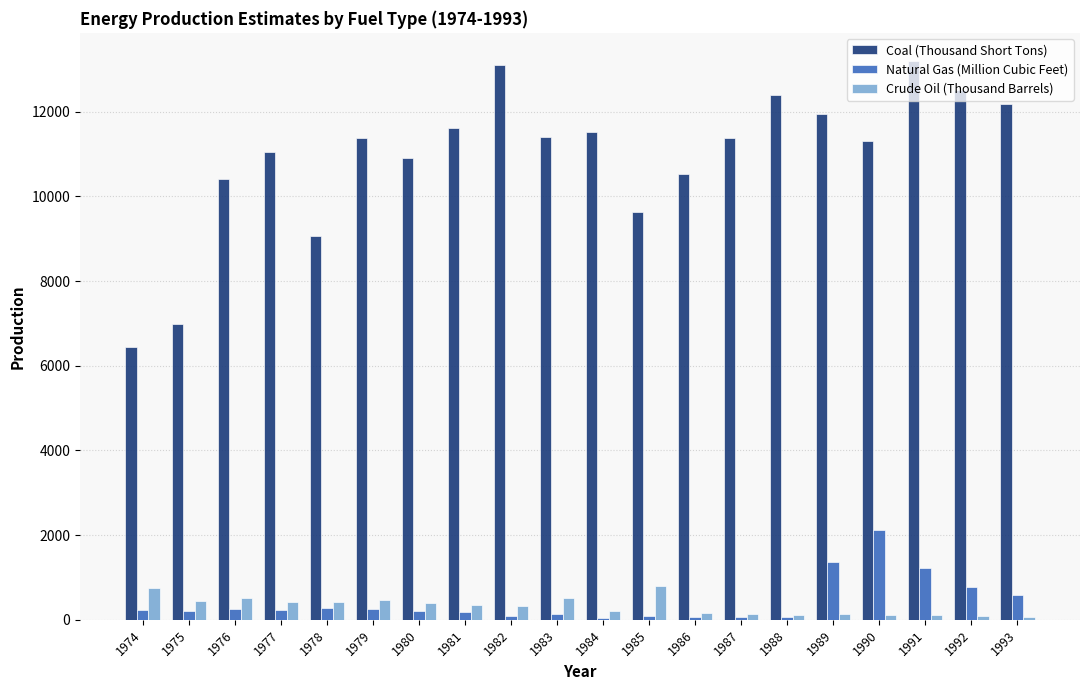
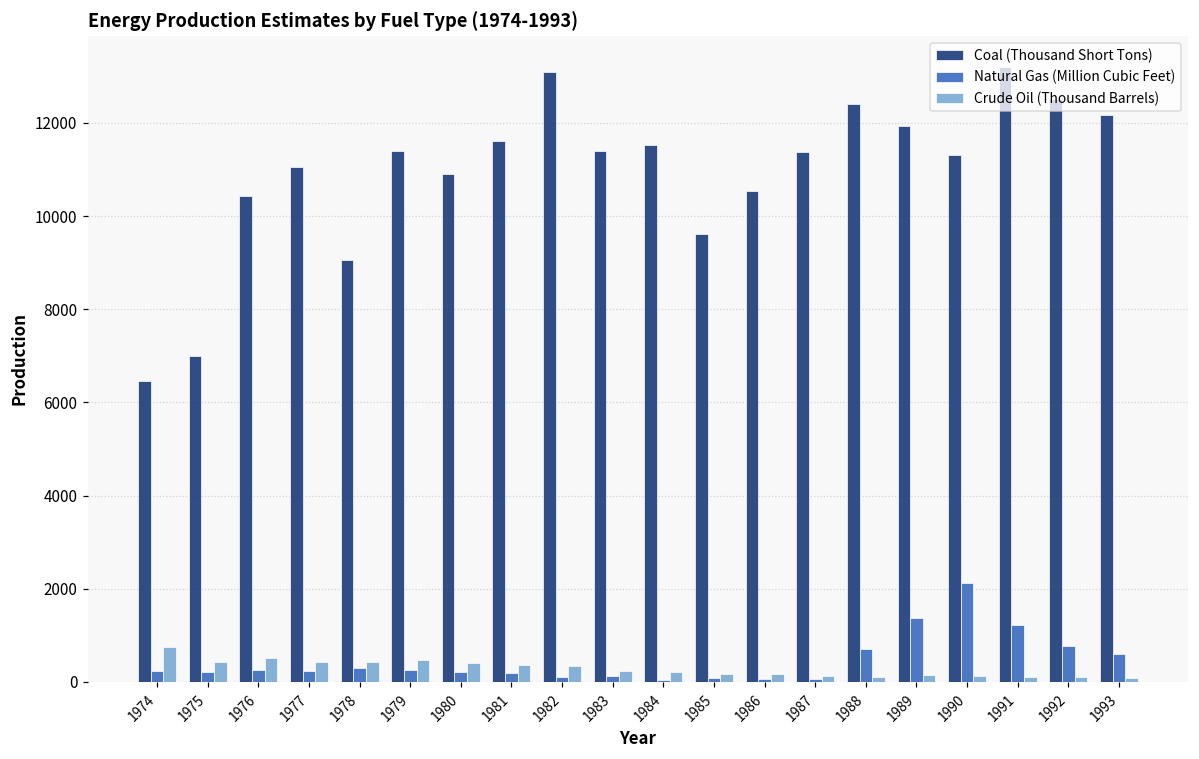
  {
    "Coal (Thousand Short Tons)": {
      "1974": 6400,
      "1975": 7000,
      "1976": 10400,
      "1977": 11100,
      "1978": 9100,
      "1979": 11400,
      "1980": 10900,
      "1981": 11600,
      "1982": 13100,
      "1983": 11400,
      "1984": 11500,
      "1985": 9600,
      "1986": 10500,
      "1987": 11400,
      "1988": 12400,
      "1989": 11900,
      "1990": 11300,
      "1993": 12200
    },
    "Natural Gas (Million Cubic Feet)": {
      "1974": 200,
      "1975": 200,
      "1976": 300,
      "1977": 200,
      "1978": 300,
      "1979": 200,
      "1980": 200,
      "1981": 200,
      "1982": 100,
      "1983": 100,
      "1985": 100,
      "1986": 100,
      "1987": 100,
-     "1988": 100,
+     "1988": 700,
      "1989": 1400,
      "1990": 2100,
      "1991": 1200,
      "1992": 800,
      "1993": 600
    },
    "Crude Oil (Thousand Barrels)": {
      "1974": 700,
      "1975": 400,
      "1976": 500,
      "1977": 400,
      "1978": 400,
      "1979": 500,
      "1980": 400,
      "1981": 400,
      "1982": 300,
-     "1983": 500,
+     "1983": 200,
      "1984": 200,
-     "1985": 800,
+     "1985": 200,
      "1986": 200,
      "1987": 100,
      "1988": 100,
      "1989": 100,
      "1990": 100,
      "1991": 100,
      "1992": 100,
      "1993": 100
    }
  }
